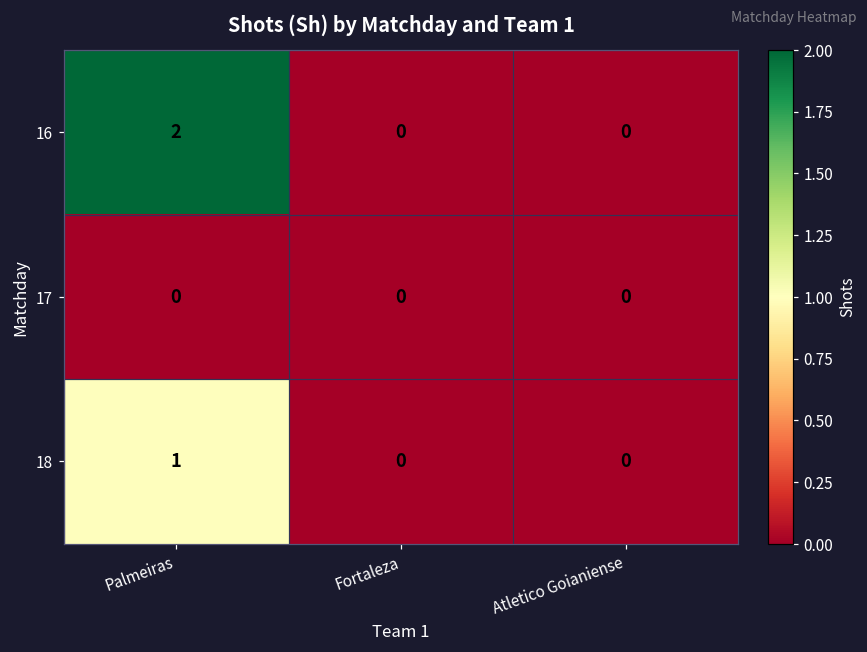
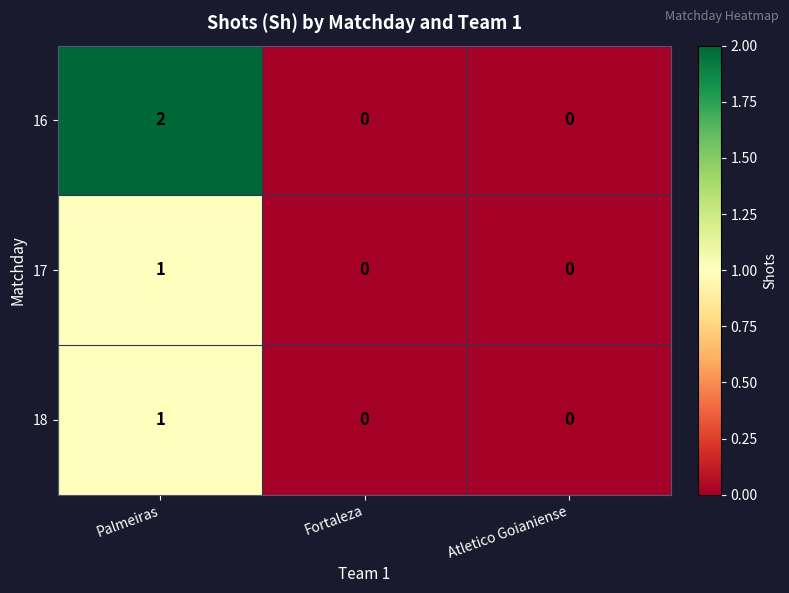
  {
    "16": {
      "Palmeiras": 2,
      "Fortaleza": 0,
      "Atletico Goianiense": 0
    },
    "17": {
-     "Palmeiras": 0,
+     "Palmeiras": 1,
      "Fortaleza": 0,
      "Atletico Goianiense": 0
    },
    "18": {
      "Palmeiras": 1,
      "Fortaleza": 0,
      "Atletico Goianiense": 0
    }
  }
